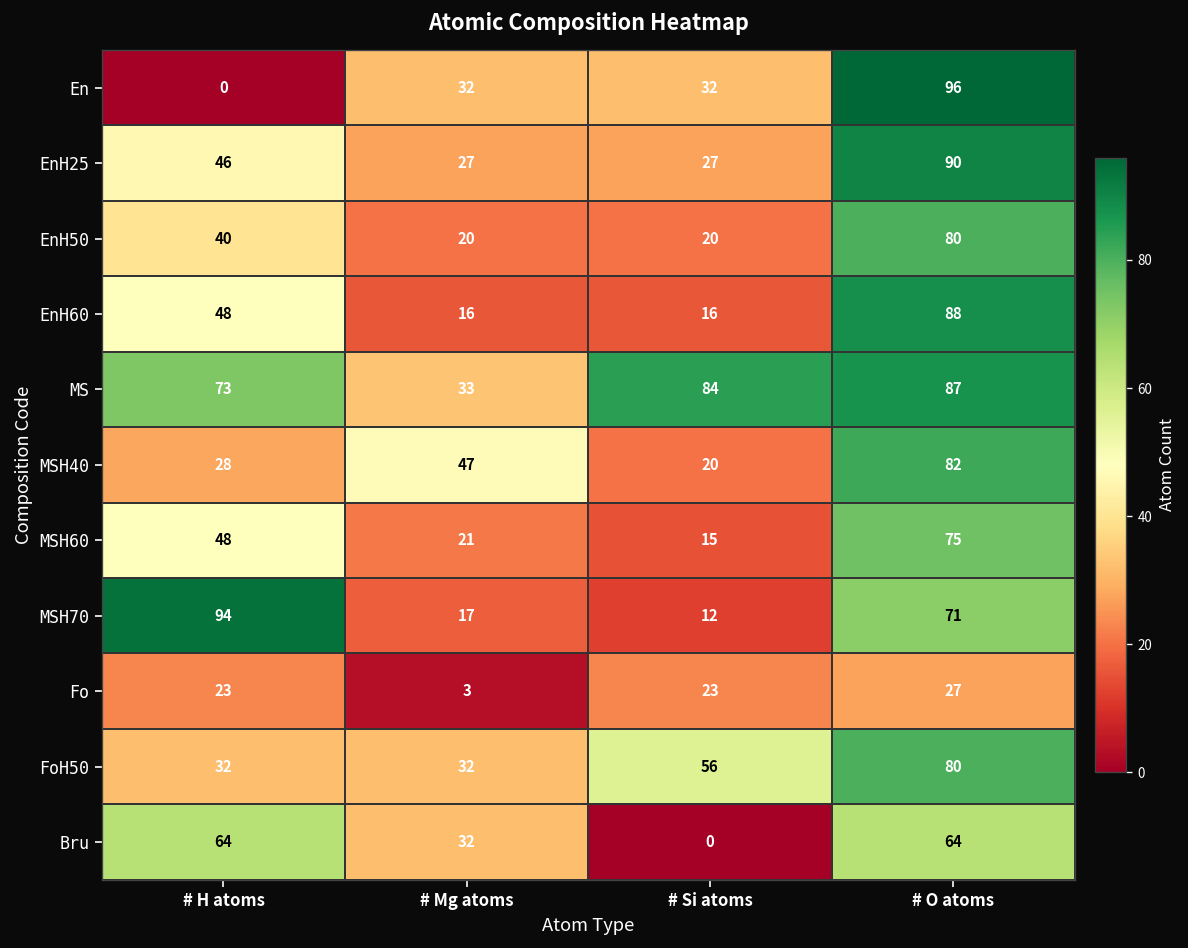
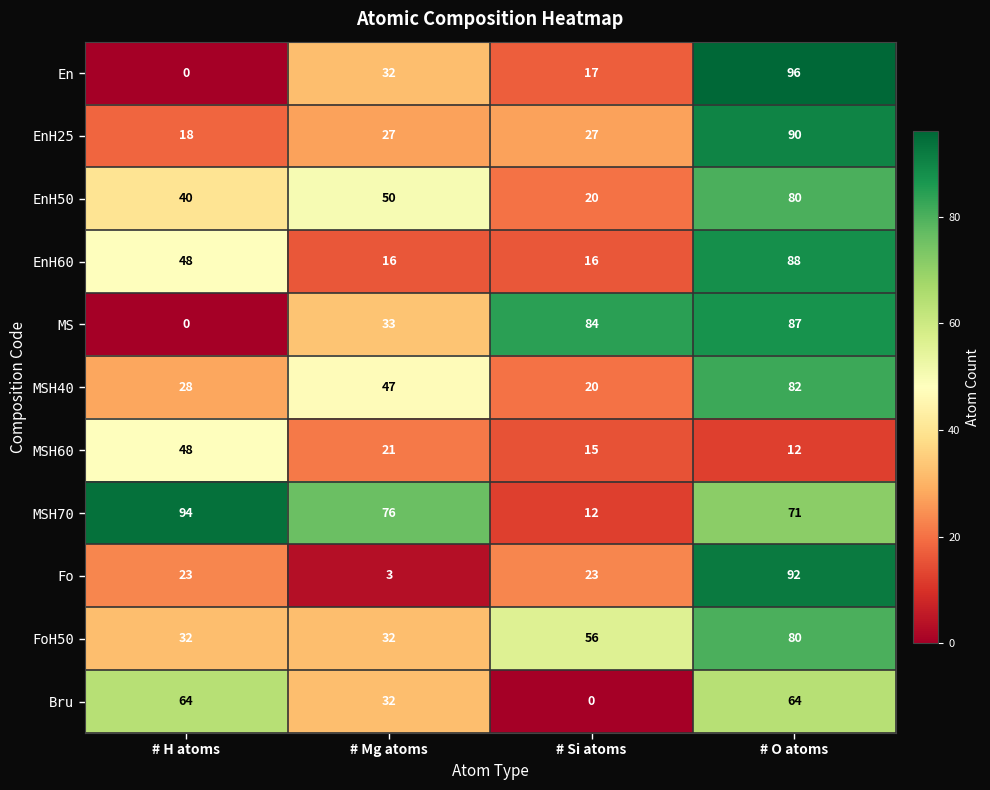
  {
    "En": {
      "# H atoms": 0,
      "# Mg atoms": 32,
-     "# Si atoms": 32,
+     "# Si atoms": 17,
      "# O atoms": 96
    },
    "EnH25": {
-     "# H atoms": 46,
+     "# H atoms": 18,
      "# Mg atoms": 27,
      "# Si atoms": 27,
      "# O atoms": 90
    },
    "EnH50": {
      "# H atoms": 40,
-     "# Mg atoms": 20,
+     "# Mg atoms": 50,
      "# Si atoms": 20,
      "# O atoms": 80
    },
    "EnH60": {
      "# H atoms": 48,
      "# Mg atoms": 16,
      "# Si atoms": 16,
      "# O atoms": 88
    },
    "MS": {
-     "# H atoms": 73,
+     "# H atoms": 0,
      "# Mg atoms": 33,
      "# Si atoms": 84,
      "# O atoms": 87
    },
    "MSH40": {
      "# H atoms": 28,
      "# Mg atoms": 47,
      "# Si atoms": 20,
      "# O atoms": 82
    },
    "MSH60": {
      "# H atoms": 48,
      "# Mg atoms": 21,
      "# Si atoms": 15,
-     "# O atoms": 75
+     "# O atoms": 12
    },
    "MSH70": {
      "# H atoms": 94,
-     "# Mg atoms": 17,
+     "# Mg atoms": 76,
      "# Si atoms": 12,
      "# O atoms": 71
    },
    "Fo": {
      "# H atoms": 23,
      "# Mg atoms": 3,
      "# Si atoms": 23,
-     "# O atoms": 27
+     "# O atoms": 92
    },
    "FoH50": {
      "# H atoms": 32,
      "# Mg atoms": 32,
      "# Si atoms": 56,
      "# O atoms": 80
    },
    "Bru": {
      "# H atoms": 64,
      "# Mg atoms": 32,
      "# Si atoms": 0,
      "# O atoms": 64
    }
  }
